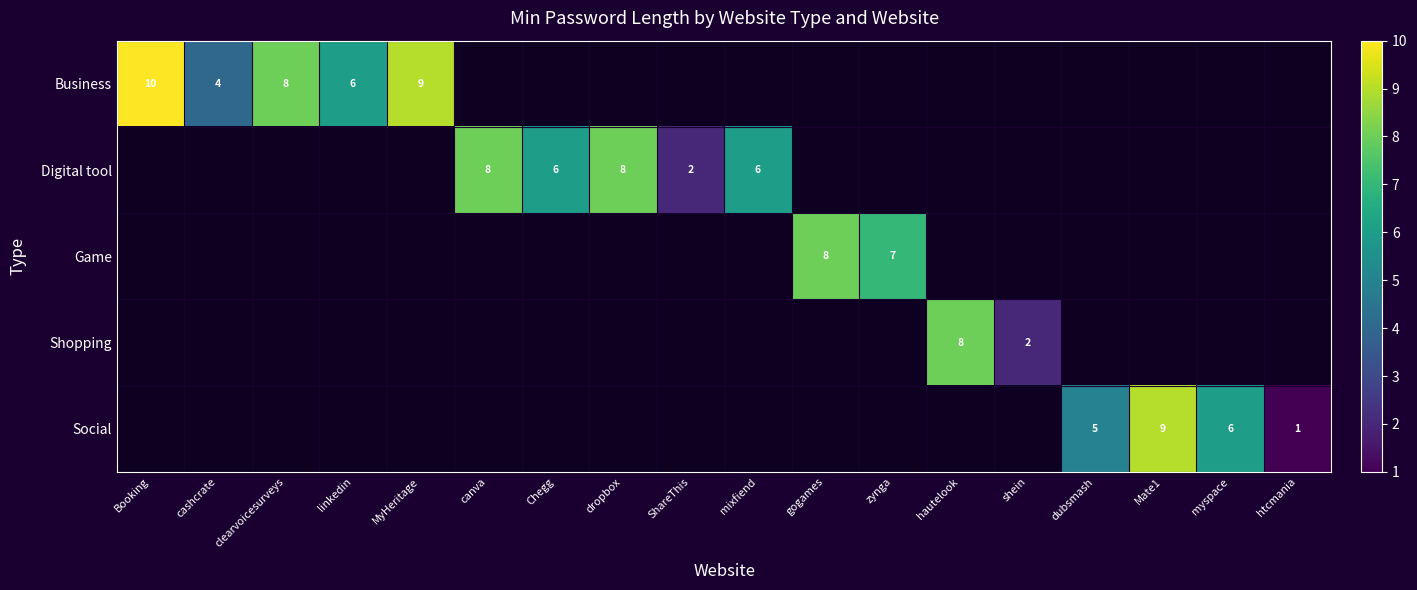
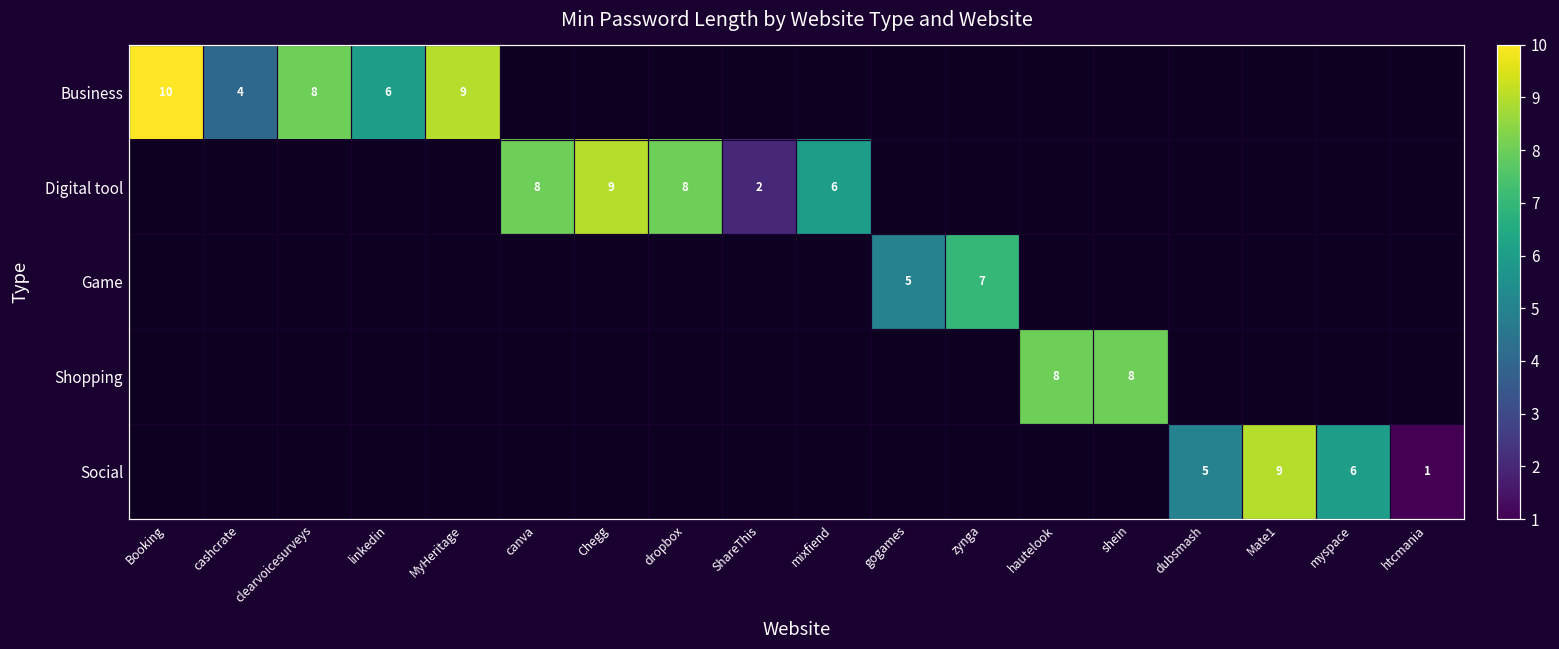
  {
    "Business": {
      "Booking": 10,
      "cashcrate": 4,
      "clearvoicesurveys": 8,
      "linkedin": 6,
      "MyHeritage": 9
    },
    "Digital tool": {
      "canva": 8,
-     "Chegg": 6,
+     "Chegg": 9,
      "dropbox": 8,
      "ShareThis": 2,
      "mixfiend": 6
    },
    "Game": {
-     "gogames": 8,
+     "gogames": 5,
      "zynga": 7
    },
    "Shopping": {
      "hautelook": 8,
-     "shein": 2
+     "shein": 8
    },
    "Social": {
      "dubsmash": 5,
      "Mate1": 9,
      "myspace": 6,
      "htcmania": 1
    }
  }
